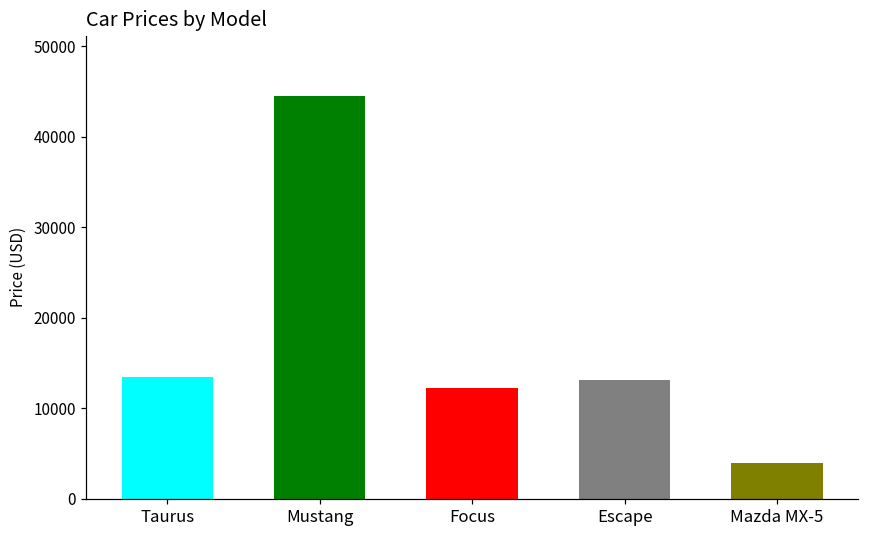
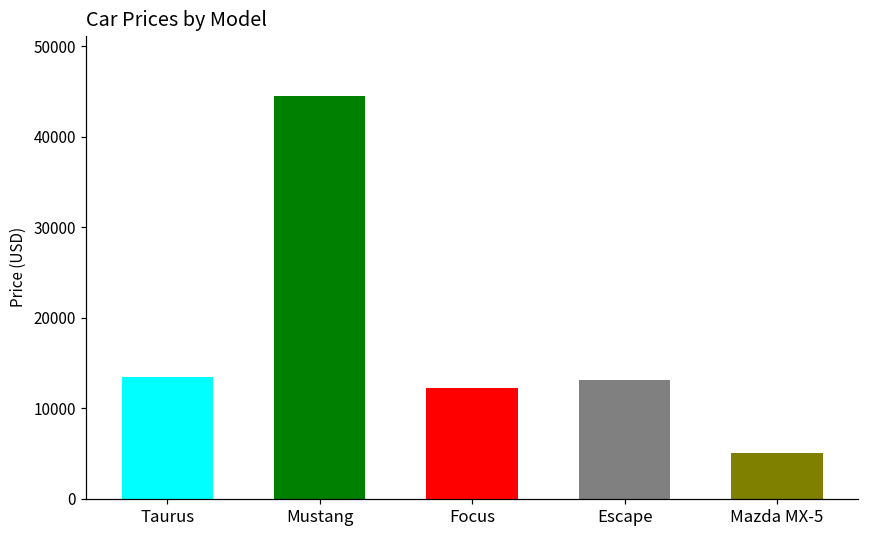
  {
    "Taurus": 13000,
    "Mustang": 45000,
    "Focus": 12000,
    "Escape": 13000,
-   "Mazda MX-5": 4000
+   "Mazda MX-5": 5000
  }
